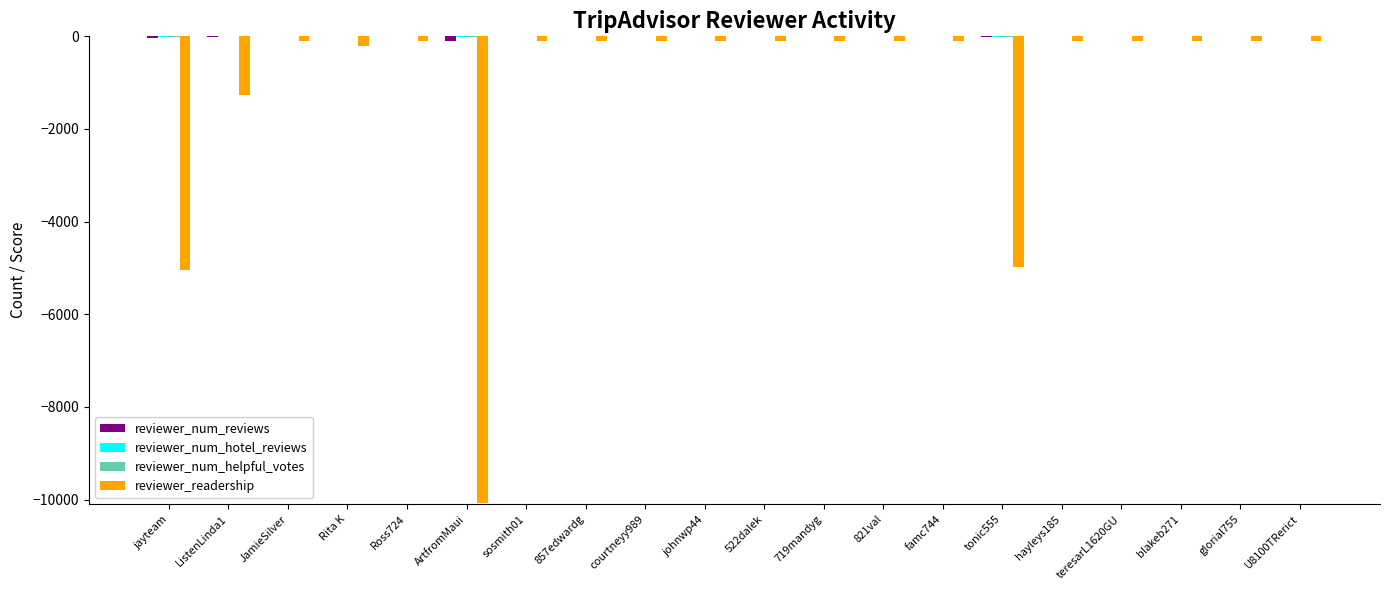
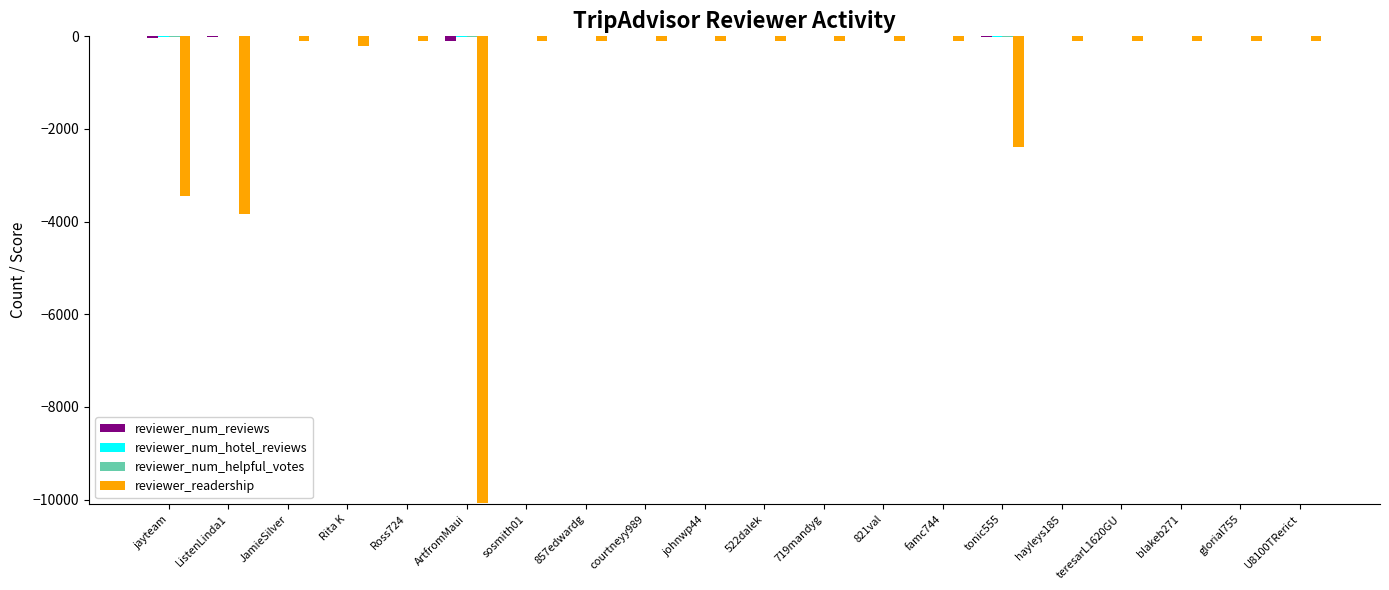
  {
    "reviewer_num_reviews": {
      "ArtfromMaui": -100
    },
    "reviewer_num_helpful_votes": {
      "JamieSilver": 0,
      "Rita K": 0,
      "Ross724": 0,
      "sosmith01": 0,
      "857edwardg": 0,
      "courtneyy989": 0,
      "johnwp44": 0,
      "522dalek": 0,
      "719mandyg": 0,
      "821val": 0,
      "famc744": 0,
      "hayleys185": 0,
      "teresarL1620GU": 0,
      "glorial755": 0,
      "U8100TRerict": 0
    },
    "reviewer_readership": {
-     "jayteam": -5000,
-     "ListenLinda1": -1300,
+     "jayteam": -3400,
+     "ListenLinda1": -3800,
      "JamieSilver": -100,
      "Rita K": -200,
      "Ross724": -100,
      "ArtfromMaui": -10100,
      "sosmith01": -100,
      "857edwardg": -100,
      "courtneyy989": -100,
      "johnwp44": -100,
      "522dalek": -100,
      "719mandyg": -100,
      "821val": -100,
      "famc744": -100,
-     "tonic555": -5000,
+     "tonic555": -2400,
      "hayleys185": -100,
      "teresarL1620GU": -100,
      "blakeb271": -100,
      "glorial755": -100,
      "U8100TRerict": -100
    }
  }
